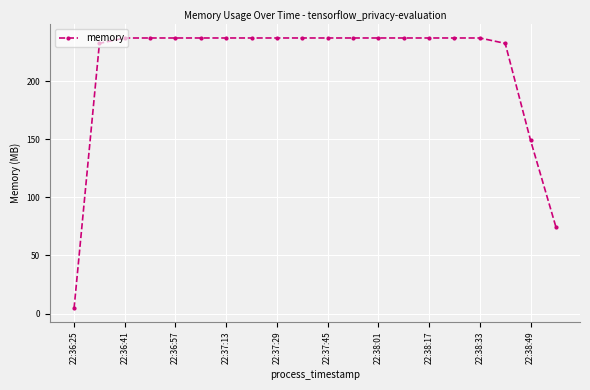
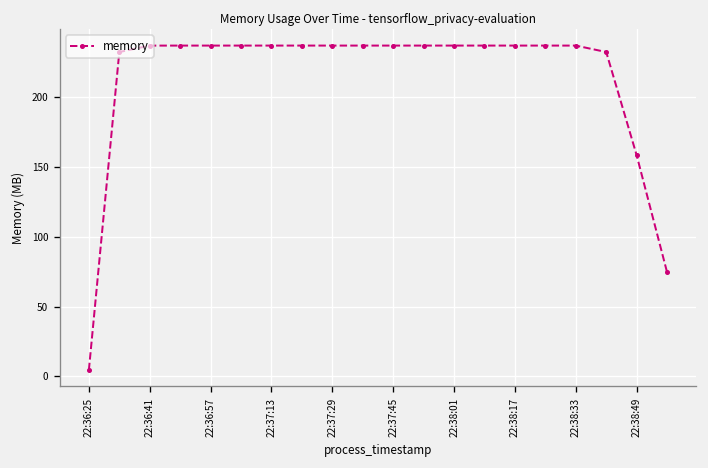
  {
    "22:36:25": 4,
    "22:36:57": 237,
    "22:37:13": 237,
    "22:37:29": 237,
    "22:37:45": 237,
    "22:38:01": 237,
    "22:38:17": 237,
    "22:38:33": 237,
-   "22:38:49": 149
+   "22:38:49": 159
  }
